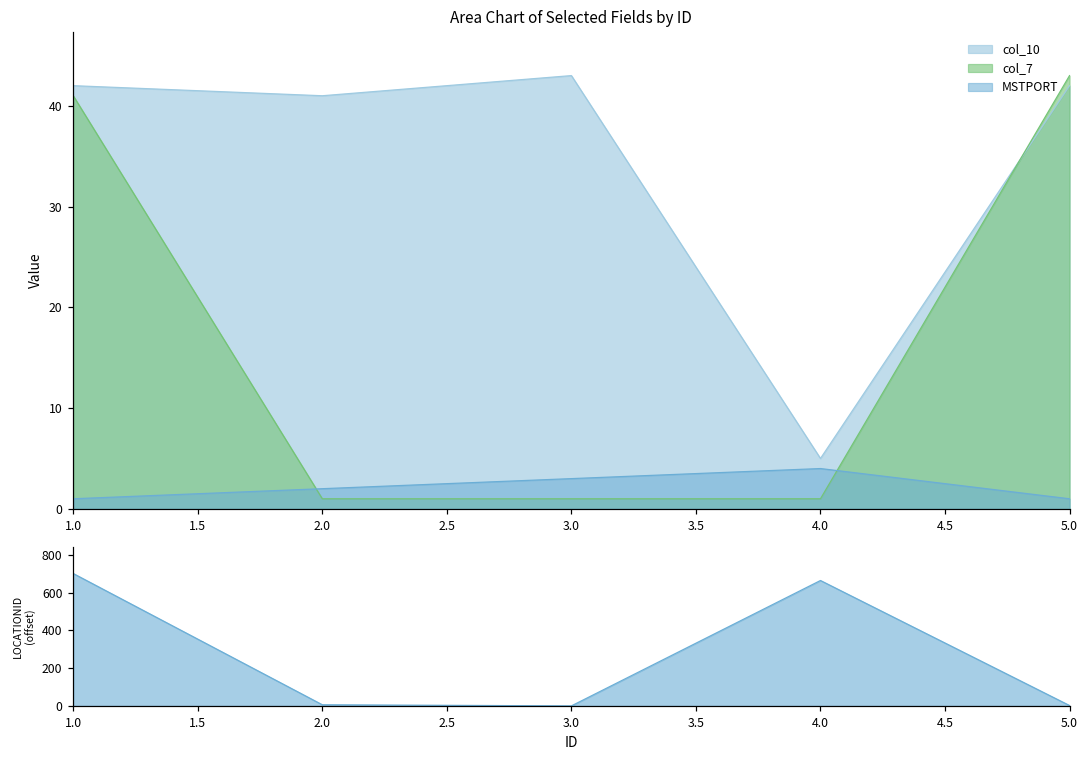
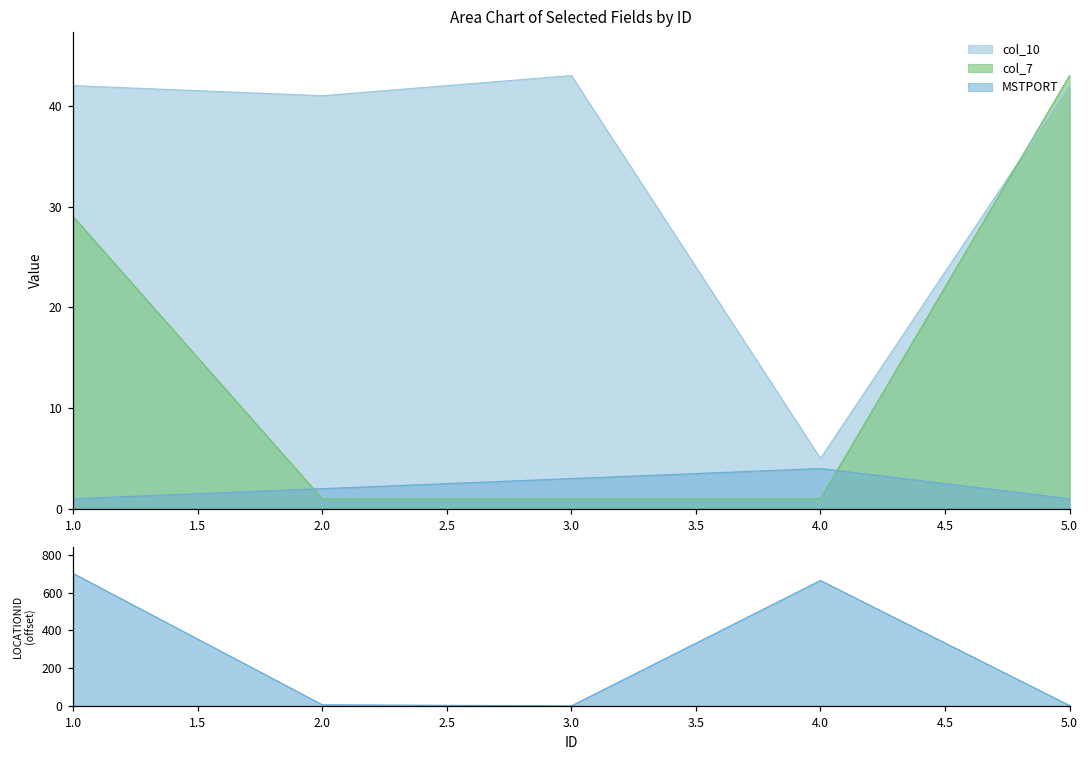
  {
    "Area Chart of Selected Fields by ID": {
      "col_7": {
-       "1.0": 41,
+       "1.0": 29,
        "2.0": 1,
        "3.0": 1,
        "4.0": 1,
        "5.0": 43
      }
    }
  }
